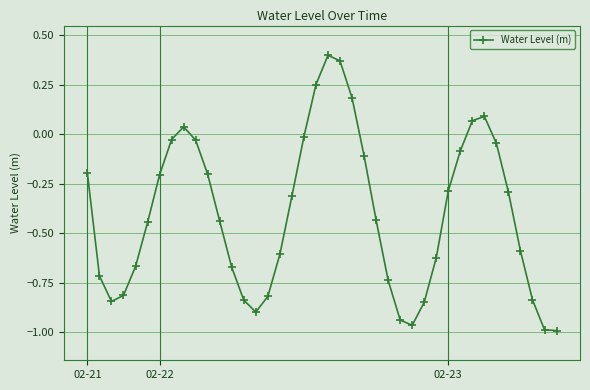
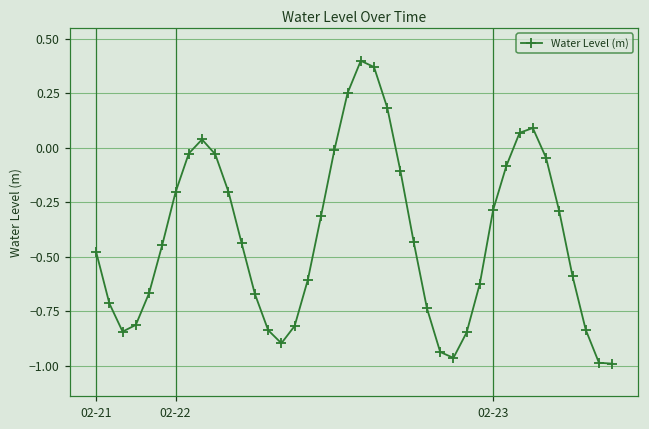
  {
-   "02-21": -0.20,
+   "02-21": -0.48,
    "02-22": -0.20,
    "02-23": -0.29
  }
